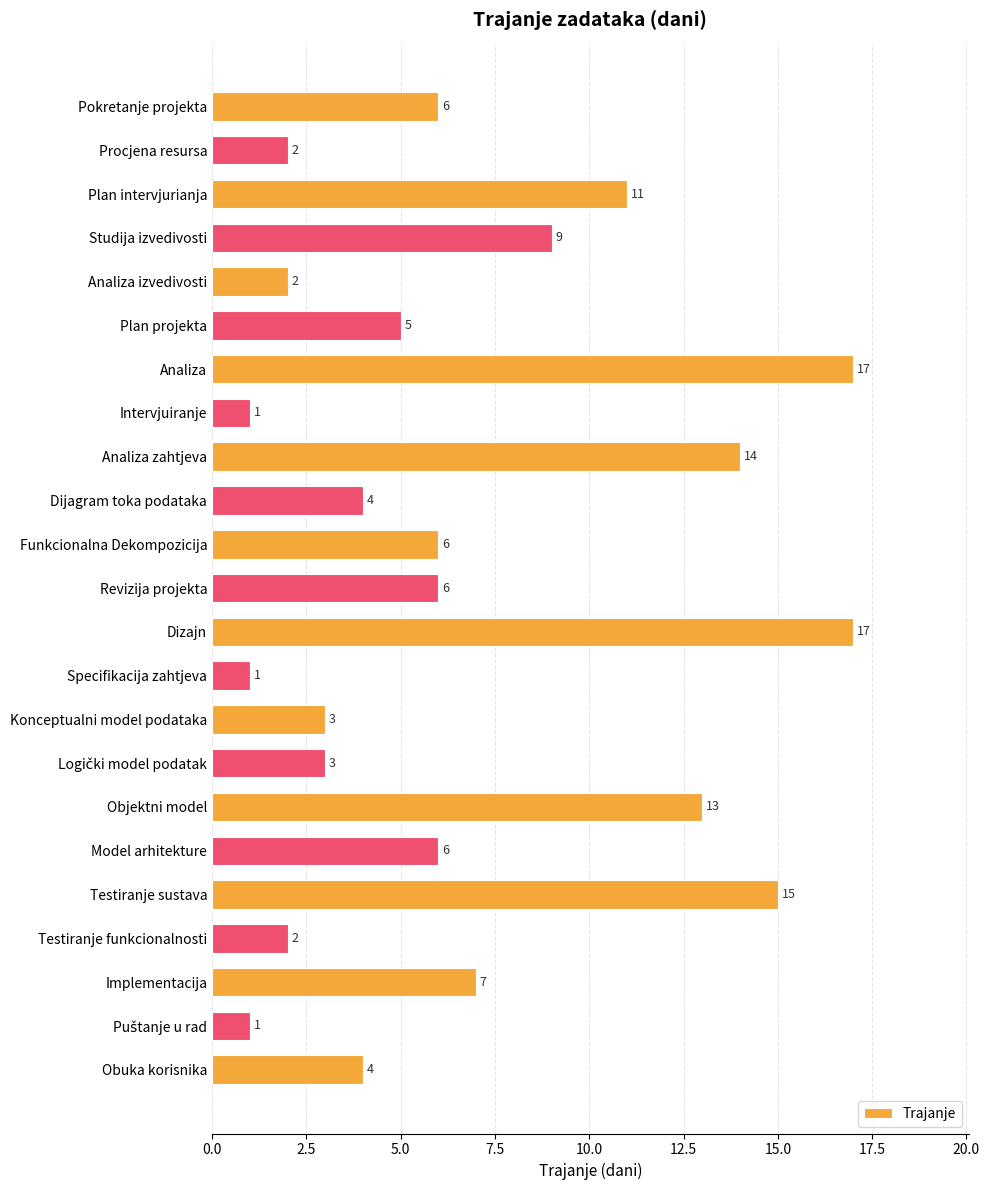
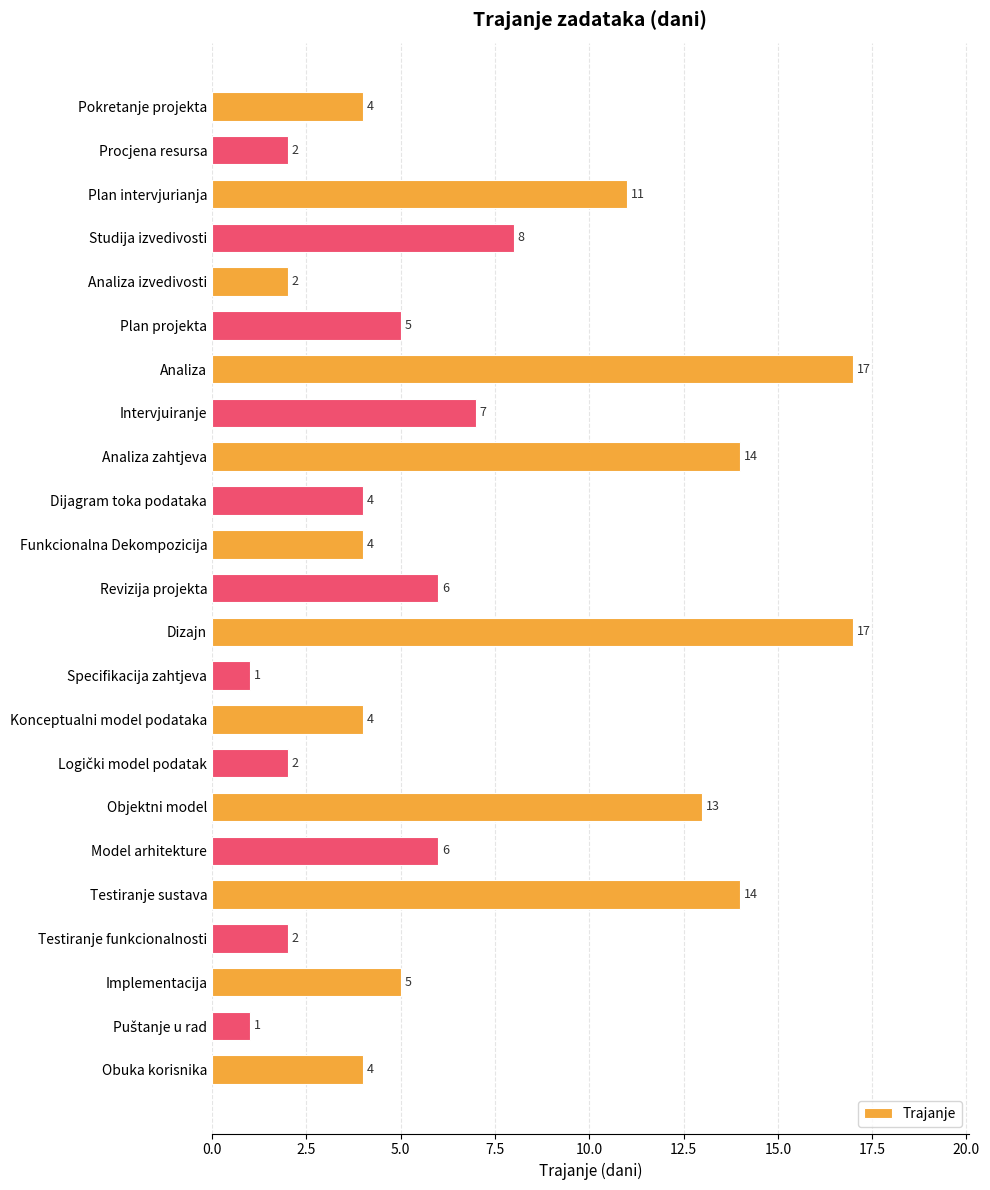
  {
-   "Pokretanje projekta": 6,
+   "Pokretanje projekta": 4,
    "Procjena resursa": 2,
    "Plan intervjurianja": 11,
-   "Studija izvedivosti": 9,
+   "Studija izvedivosti": 8,
    "Analiza izvedivosti": 2,
    "Plan projekta": 5,
    "Analiza": 17,
-   "Intervjuiranje": 1,
+   "Intervjuiranje": 7,
    "Analiza zahtjeva": 14,
    "Dijagram toka podataka": 4,
-   "Funkcionalna Dekompozicija": 6,
+   "Funkcionalna Dekompozicija": 4,
    "Revizija projekta": 6,
    "Dizajn": 17,
    "Specifikacija zahtjeva": 1,
-   "Konceptualni model podataka": 3,
-   "Logički model podatak": 3,
+   "Konceptualni model podataka": 4,
+   "Logički model podatak": 2,
    "Objektni model": 13,
    "Model arhitekture": 6,
-   "Testiranje sustava": 15,
+   "Testiranje sustava": 14,
    "Testiranje funkcionalnosti": 2,
-   "Implementacija": 7,
+   "Implementacija": 5,
    "Puštanje u rad": 1,
    "Obuka korisnika": 4
  }
